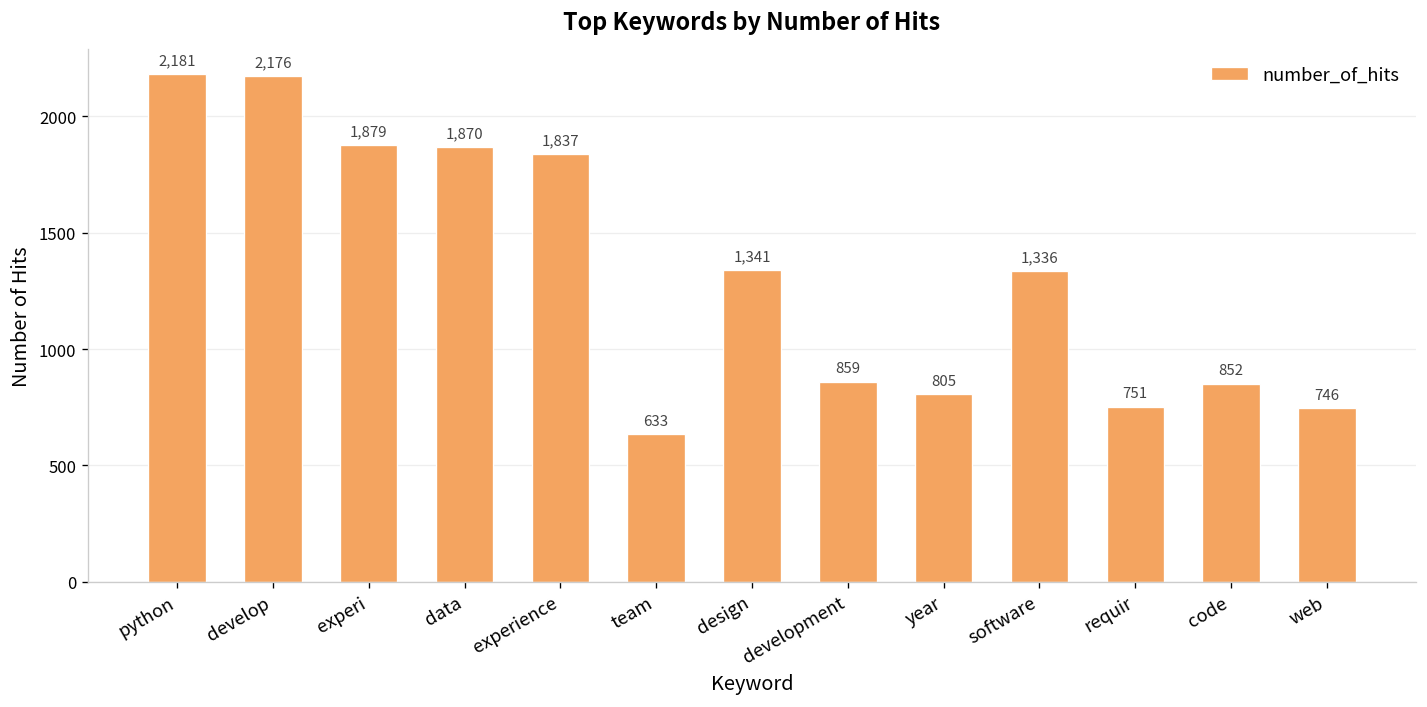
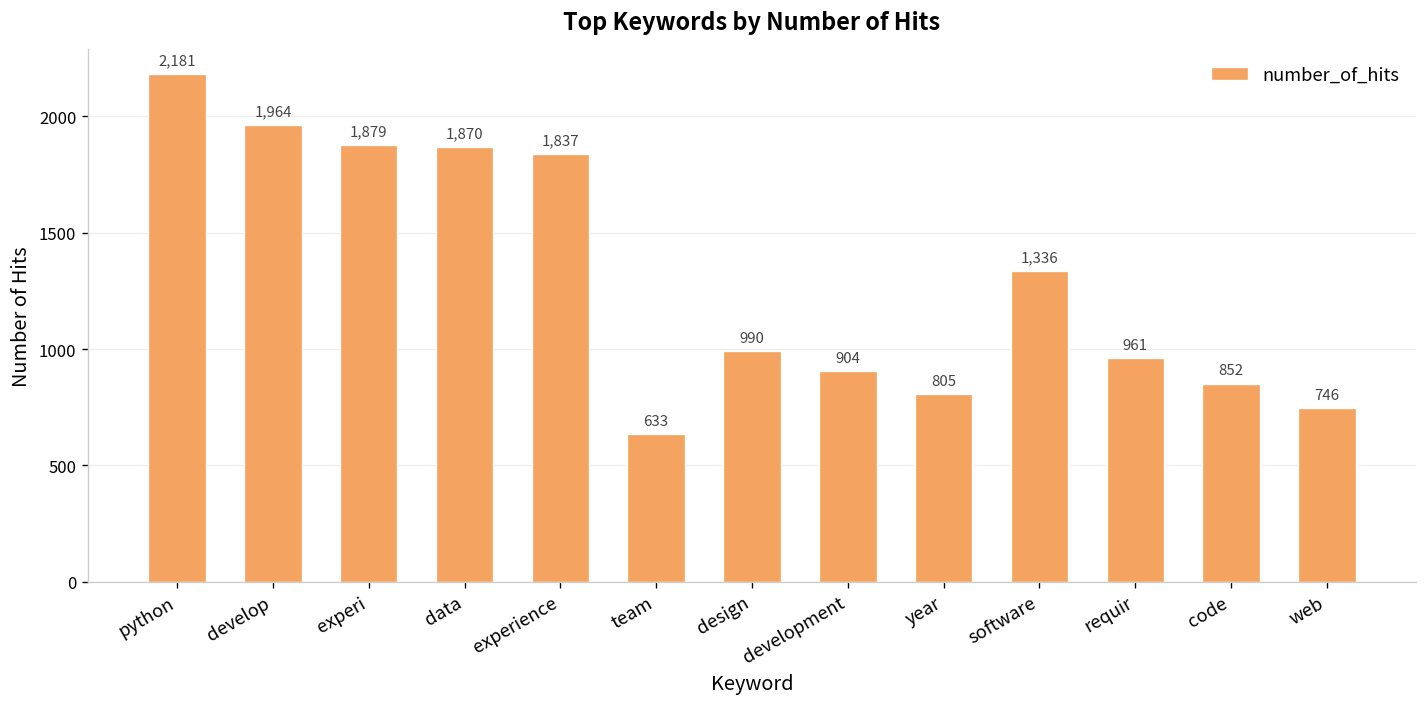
  {
    "python": "2,181",
-   "develop": "2,176",
+   "develop": "1,964",
    "experi": "1,879",
    "data": "1,870",
    "experience": "1,837",
    "team": "633",
-   "design": "1,341",
-   "development": "859",
+   "design": "990",
+   "development": "904",
    "year": "805",
    "software": "1,336",
-   "requir": "751",
+   "requir": "961",
    "code": "852",
    "web": "746"
  }
